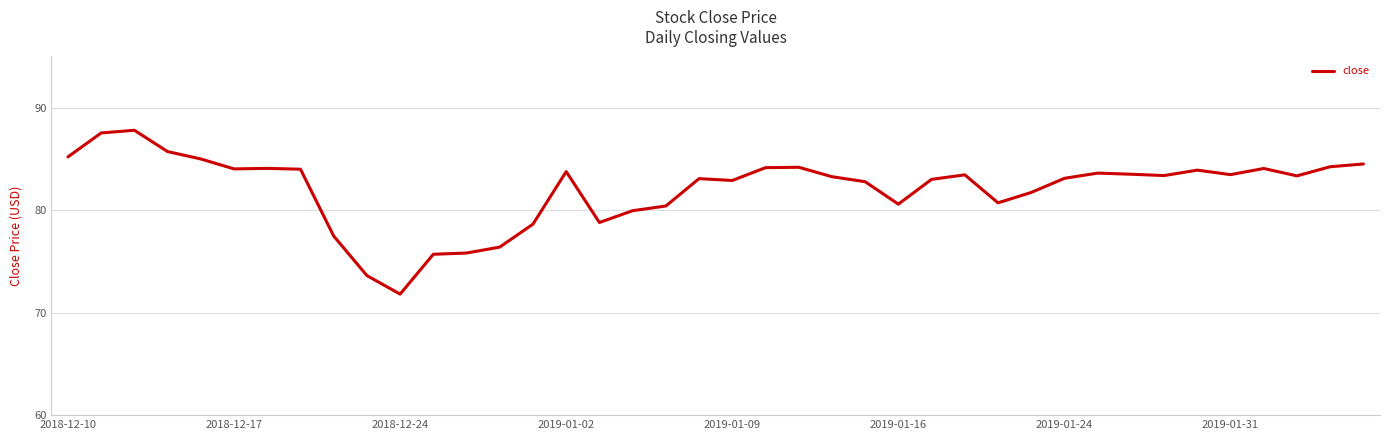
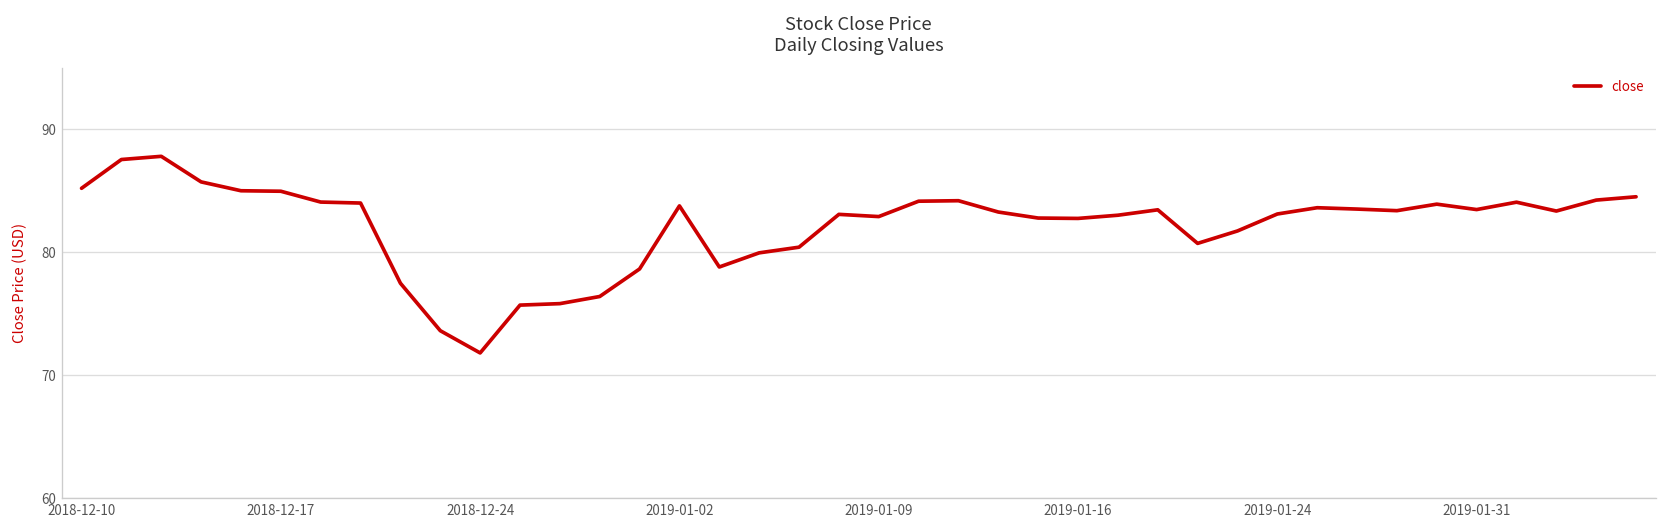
  {
    "2018-12-10": 85.2,
-   "2018-12-17": 84.0,
+   "2018-12-17": 85.0,
    "2018-12-24": 71.8,
    "2019-01-02": 83.8,
    "2019-01-09": 82.9,
-   "2019-01-16": 80.6,
+   "2019-01-16": 82.8,
    "2019-01-24": 83.1,
    "2019-01-31": 83.5
  }
